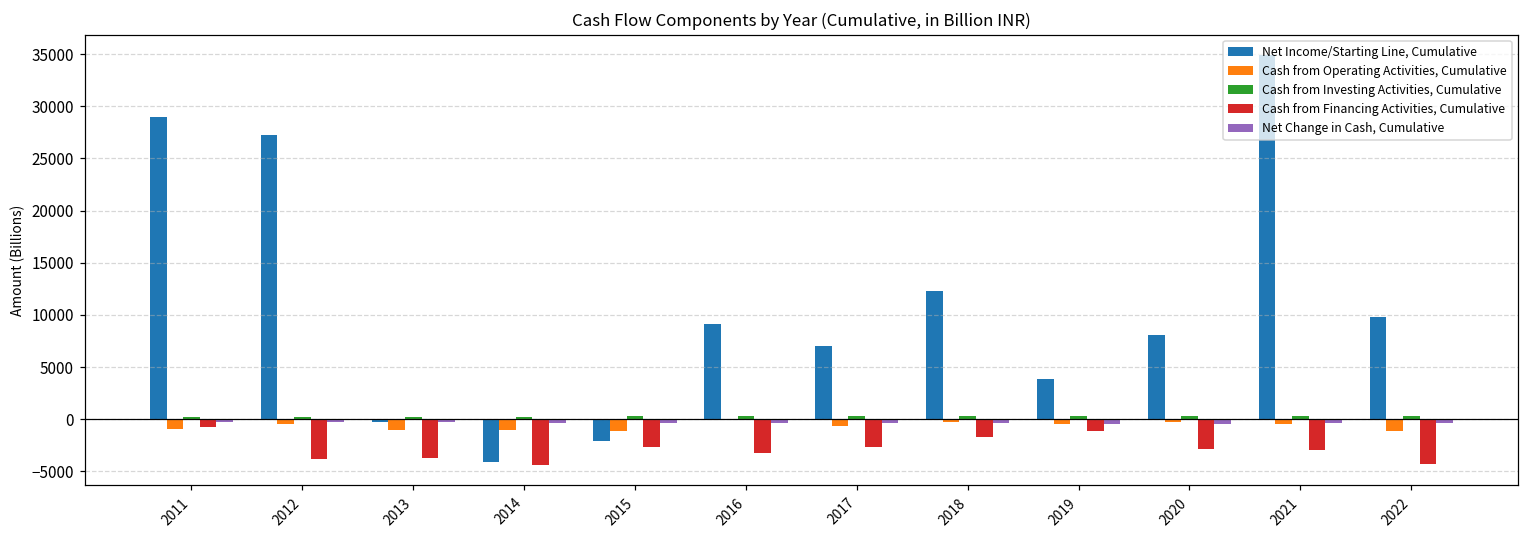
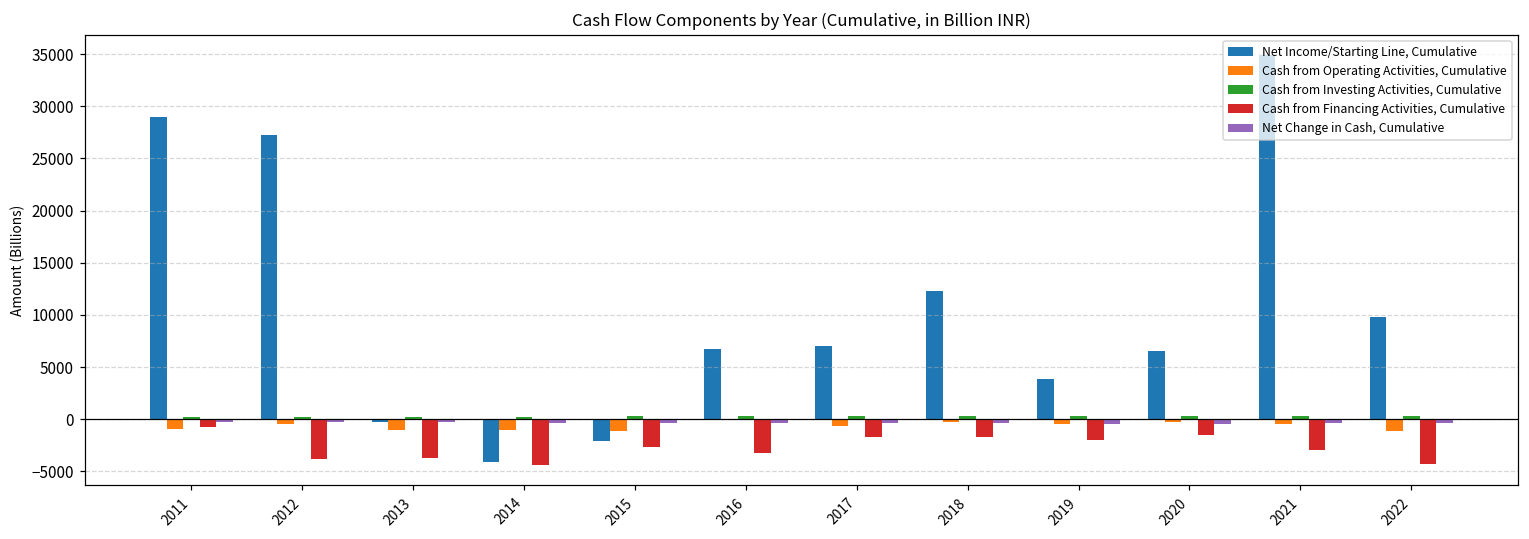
  {
    "Net Income/Starting Line, Cumulative": {
      "2011": 29000,
      "2012": 27000,
      "2014": -4000,
      "2015": -2000,
-     "2016": 9000,
+     "2016": 7000,
      "2017": 7000,
      "2018": 12000,
      "2019": 4000,
-     "2020": 8000,
+     "2020": 6000,
      "2022": 10000
    },
    "Cash from Operating Activities, Cumulative": {
      "2011": -1000,
      "2012": 0,
      "2013": -1000,
      "2014": -1000,
      "2015": -1000,
      "2017": -1000,
      "2018": 0,
      "2019": 0,
      "2021": 0,
      "2022": -1000
    },
    "Cash from Investing Activities, Cumulative": {
      "2015": 0,
      "2016": 0,
      "2017": 0,
      "2018": 0,
      "2019": 0,
      "2020": 0,
      "2021": 0,
      "2022": 0
    },
    "Cash from Financing Activities, Cumulative": {
      "2011": -1000,
      "2012": -4000,
      "2013": -4000,
      "2014": -4000,
      "2015": -3000,
      "2016": -3000,
-     "2017": -3000,
+     "2017": -2000,
      "2018": -2000,
-     "2019": -1000,
-     "2020": -3000,
+     "2019": -2000,
+     "2020": -2000,
      "2021": -3000,
      "2022": -4000
    },
    "Net Change in Cash, Cumulative": {
      "2012": 0,
      "2013": 0,
      "2014": 0,
      "2015": 0,
      "2016": 0,
      "2017": 0,
      "2018": 0,
      "2019": 0,
      "2020": 0,
      "2021": 0,
      "2022": 0
    }
  }
